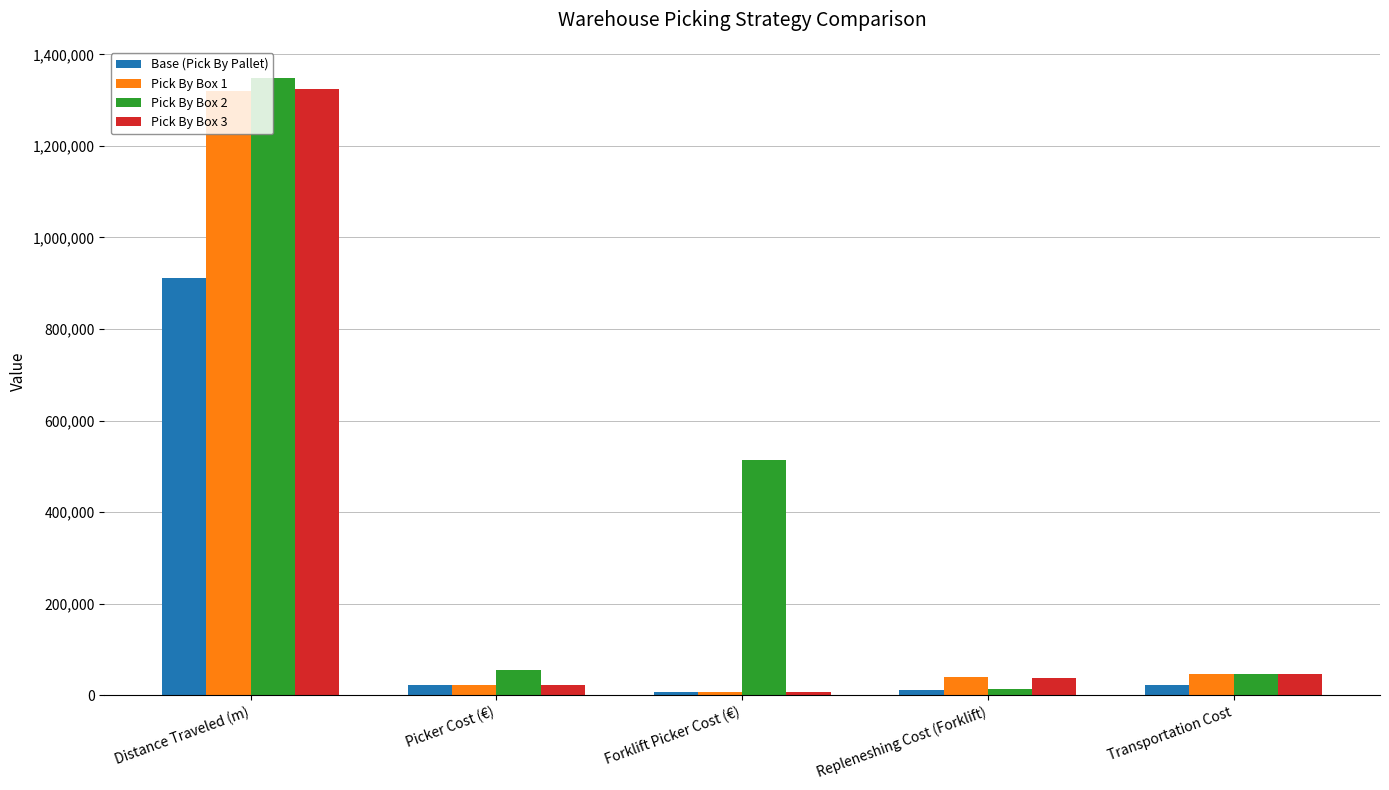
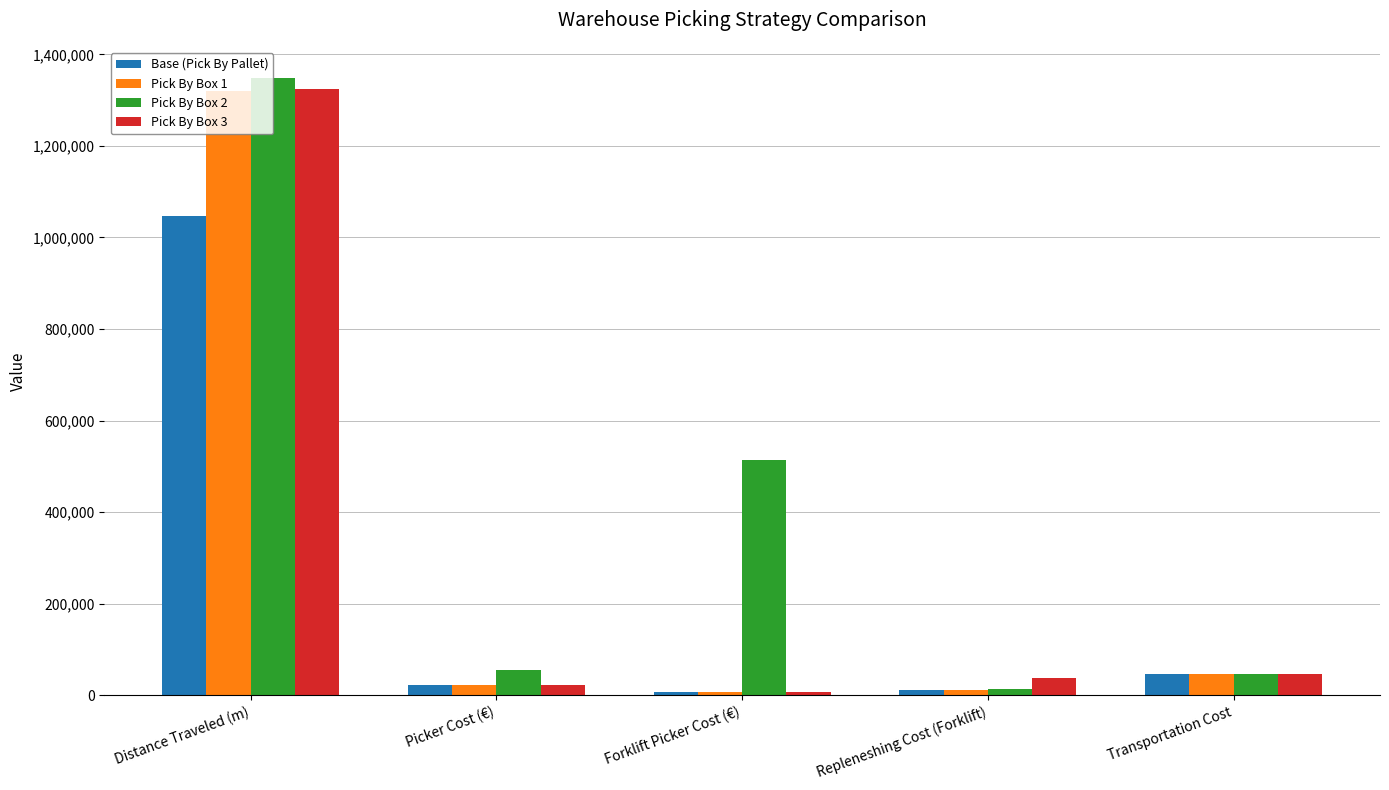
  {
    "Base (Pick By Pallet)": {
-     "Distance Traveled (m)": "910,000",
+     "Distance Traveled (m)": "1,050,000",
      "Picker Cost (€)": "20,000",
      "Forklift Picker Cost (€)": "10,000",
      "Repleneshing Cost (Forklift)": "10,000",
-     "Transportation Cost": "20,000"
+     "Transportation Cost": "50,000"
    },
    "Pick By Box 1": {
      "Picker Cost (€)": "20,000",
      "Forklift Picker Cost (€)": "10,000",
-     "Repleneshing Cost (Forklift)": "40,000",
+     "Repleneshing Cost (Forklift)": "10,000",
      "Transportation Cost": "50,000"
    },
    "Pick By Box 2": {
      "Picker Cost (€)": "50,000",
      "Forklift Picker Cost (€)": "510,000",
      "Repleneshing Cost (Forklift)": "10,000",
      "Transportation Cost": "50,000"
    },
    "Pick By Box 3": {
      "Distance Traveled (m)": "1,320,000",
      "Picker Cost (€)": "20,000",
      "Forklift Picker Cost (€)": "10,000",
      "Repleneshing Cost (Forklift)": "40,000",
      "Transportation Cost": "50,000"
    }
  }
